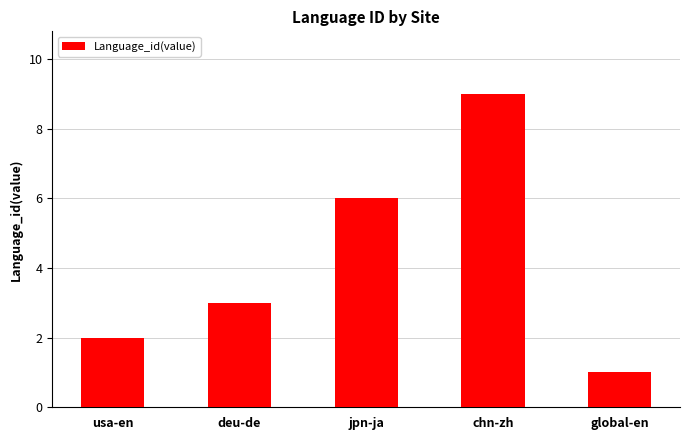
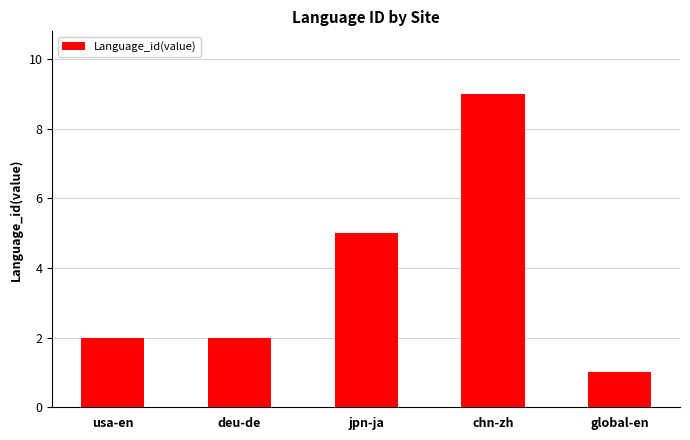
  {
    "usa-en": 2,
-   "deu-de": 3,
-   "jpn-ja": 6,
+   "deu-de": 2,
+   "jpn-ja": 5,
    "chn-zh": 9,
    "global-en": 1
  }
